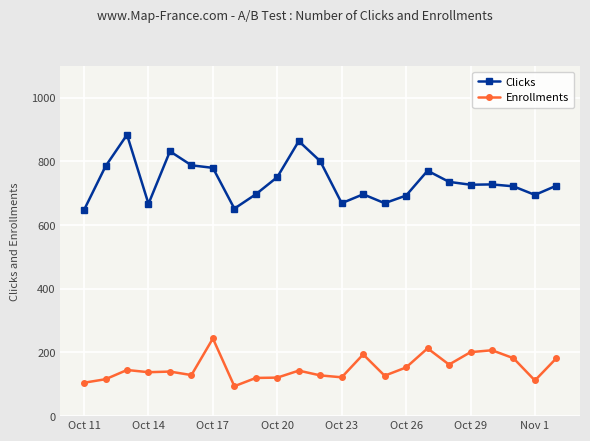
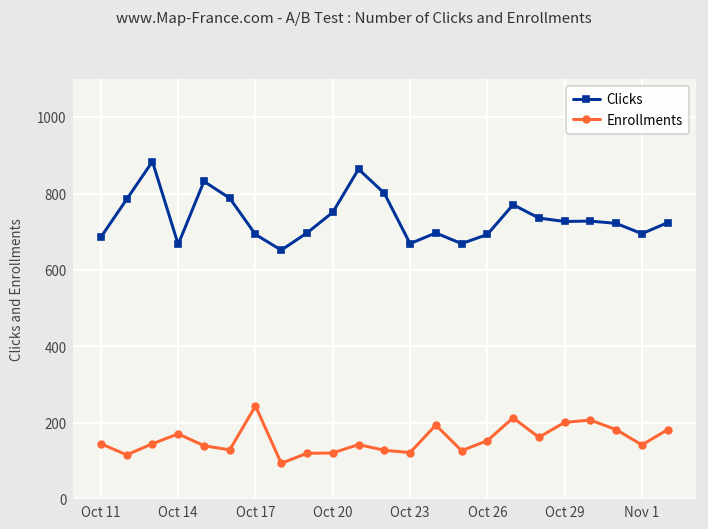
  {
    "Clicks": {
-     "Oct 11": 650,
+     "Oct 11": 690,
      "Oct 14": 670,
-     "Oct 17": 780,
+     "Oct 17": 690,
      "Oct 20": 750,
      "Oct 23": 670,
      "Oct 26": 690,
      "Oct 29": 730,
      "Nov 1": 700
    },
    "Enrollments": {
-     "Oct 11": 110,
-     "Oct 14": 140,
+     "Oct 11": 150,
+     "Oct 14": 170,
      "Oct 17": 240,
      "Oct 20": 120,
      "Oct 23": 120,
      "Oct 26": 150,
      "Oct 29": 200,
-     "Nov 1": 110
+     "Nov 1": 140
    }
  }
